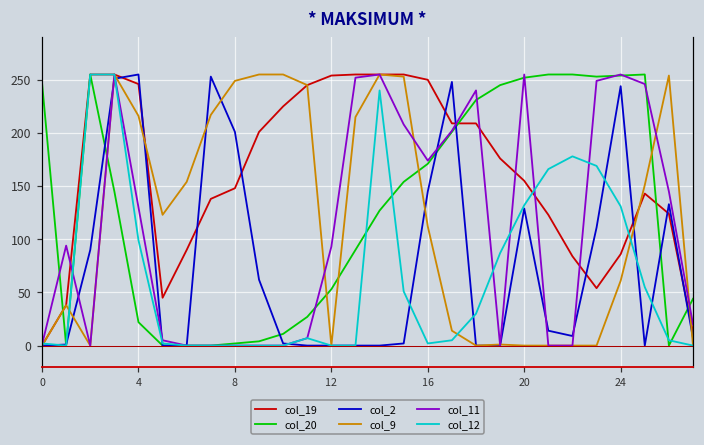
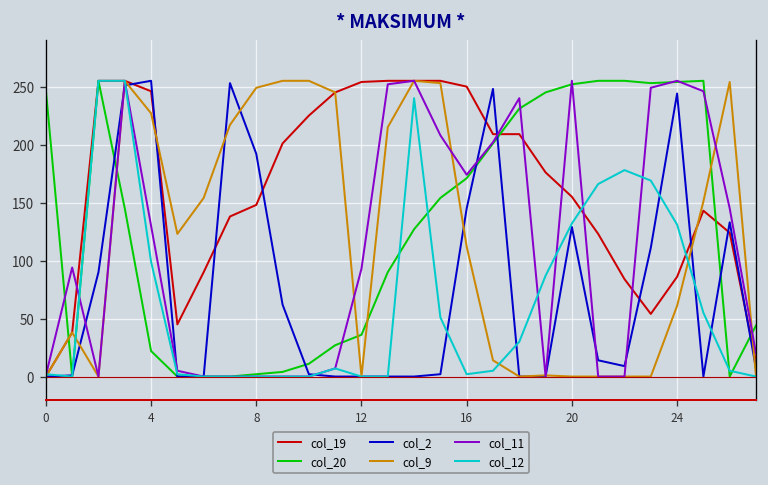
  {
    "col_19": {
      "4": 250,
      "8": 150,
      "12": 250,
      "16": 250,
      "20": 160,
      "24": 90
    },
    "col_20": {
      "0": 250,
      "4": 20,
-     "12": 50,
+     "12": 40,
      "16": 170,
      "20": 250
    },
    "col_2": {
      "4": 260,
-     "8": 200,
+     "8": 190,
      "16": 150,
      "20": 130,
      "24": 240
    },
    "col_9": {
-     "4": 220,
+     "4": 230,
      "8": 250,
      "16": 110,
      "20": 0,
      "24": 60
    },
    "col_11": {
      "4": 130,
      "12": 90,
      "16": 170,
      "20": 260
    },
    "col_12": {
      "4": 100,
      "16": 0,
      "20": 130,
      "24": 130
    }
  }
